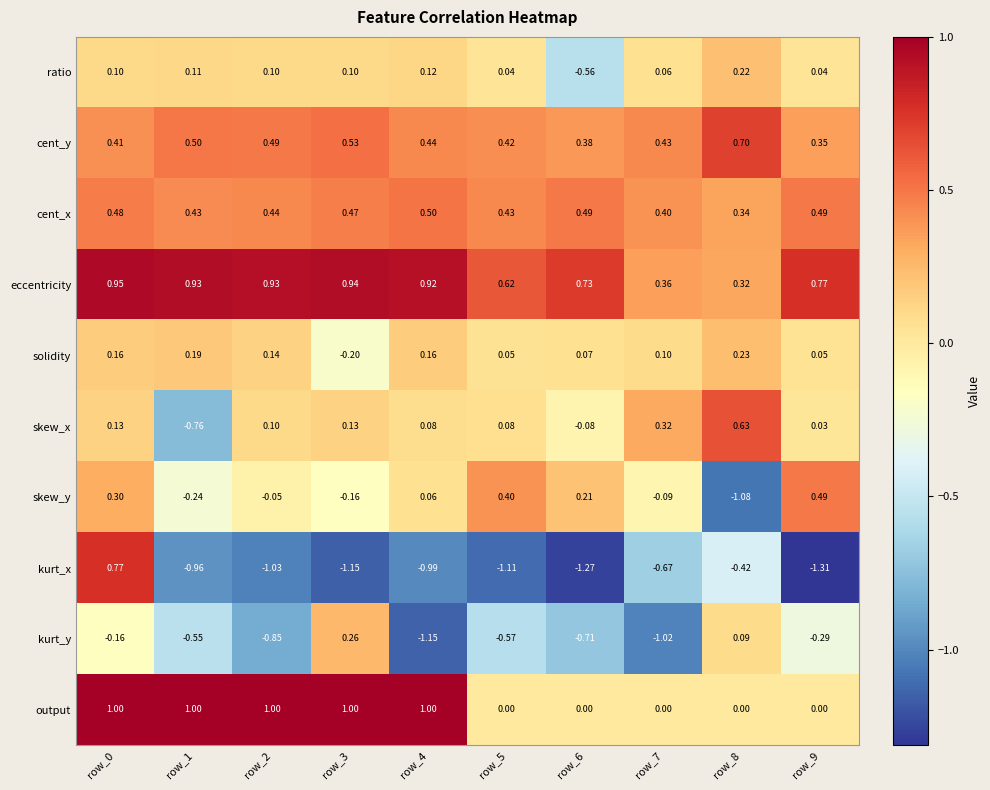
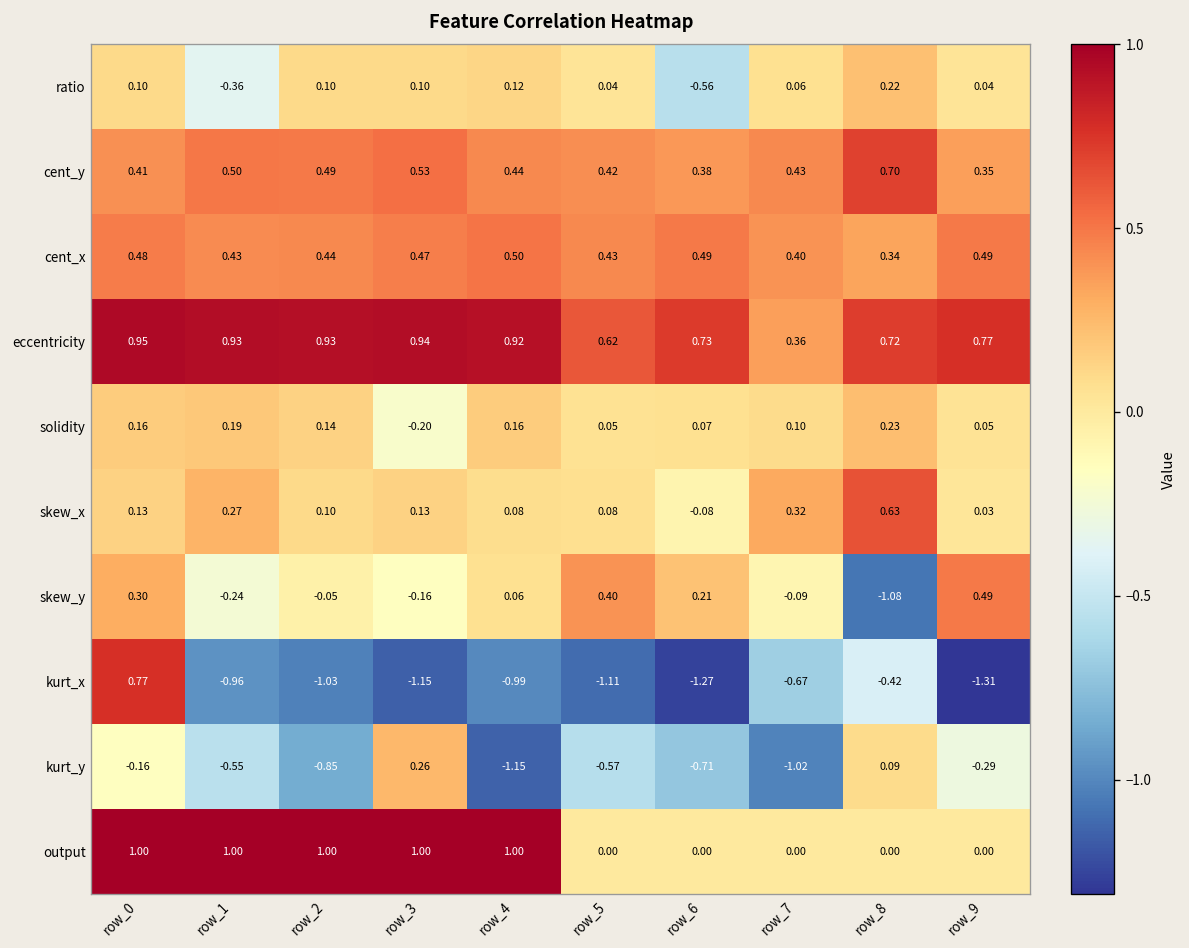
  {
    "ratio": {
      "row_0": 0.10,
-     "row_1": 0.11,
+     "row_1": -0.36,
      "row_2": 0.10,
      "row_3": 0.10,
      "row_4": 0.12,
      "row_5": 0.04,
      "row_6": -0.56,
      "row_7": 0.06,
      "row_8": 0.22,
      "row_9": 0.04
    },
    "cent_y": {
      "row_0": 0.41,
      "row_1": 0.50,
      "row_2": 0.49,
      "row_3": 0.53,
      "row_4": 0.44,
      "row_5": 0.42,
      "row_6": 0.38,
      "row_7": 0.43,
      "row_8": 0.70,
      "row_9": 0.35
    },
    "cent_x": {
      "row_0": 0.48,
      "row_1": 0.43,
      "row_2": 0.44,
      "row_3": 0.47,
      "row_4": 0.50,
      "row_5": 0.43,
      "row_6": 0.49,
      "row_7": 0.40,
      "row_8": 0.34,
      "row_9": 0.49
    },
    "eccentricity": {
      "row_0": 0.95,
      "row_1": 0.93,
      "row_2": 0.93,
      "row_3": 0.94,
      "row_4": 0.92,
      "row_5": 0.62,
      "row_6": 0.73,
      "row_7": 0.36,
-     "row_8": 0.32,
+     "row_8": 0.72,
      "row_9": 0.77
    },
    "solidity": {
      "row_0": 0.16,
      "row_1": 0.19,
      "row_2": 0.14,
      "row_3": -0.20,
      "row_4": 0.16,
      "row_5": 0.05,
      "row_6": 0.07,
      "row_7": 0.10,
      "row_8": 0.23,
      "row_9": 0.05
    },
    "skew_x": {
      "row_0": 0.13,
-     "row_1": -0.76,
+     "row_1": 0.27,
      "row_2": 0.10,
      "row_3": 0.13,
      "row_4": 0.08,
      "row_5": 0.08,
      "row_6": -0.08,
      "row_7": 0.32,
      "row_8": 0.63,
      "row_9": 0.03
    },
    "skew_y": {
      "row_0": 0.30,
      "row_1": -0.24,
      "row_2": -0.05,
      "row_3": -0.16,
      "row_4": 0.06,
      "row_5": 0.40,
      "row_6": 0.21,
      "row_7": -0.09,
      "row_8": -1.08,
      "row_9": 0.49
    },
    "kurt_x": {
      "row_0": 0.77,
      "row_1": -0.96,
      "row_2": -1.03,
      "row_3": -1.15,
      "row_4": -0.99,
      "row_5": -1.11,
      "row_6": -1.27,
      "row_7": -0.67,
      "row_8": -0.42,
      "row_9": -1.31
    },
    "kurt_y": {
      "row_0": -0.16,
      "row_1": -0.55,
      "row_2": -0.85,
      "row_3": 0.26,
      "row_4": -1.15,
      "row_5": -0.57,
      "row_6": -0.71,
      "row_7": -1.02,
      "row_8": 0.09,
      "row_9": -0.29
    },
    "output": {
      "row_0": 1.00,
      "row_1": 1.00,
      "row_2": 1.00,
      "row_3": 1.00,
      "row_4": 1.00,
      "row_5": 0.00,
      "row_6": 0.00,
      "row_7": 0.00,
      "row_8": 0.00,
      "row_9": 0.00
    }
  }
